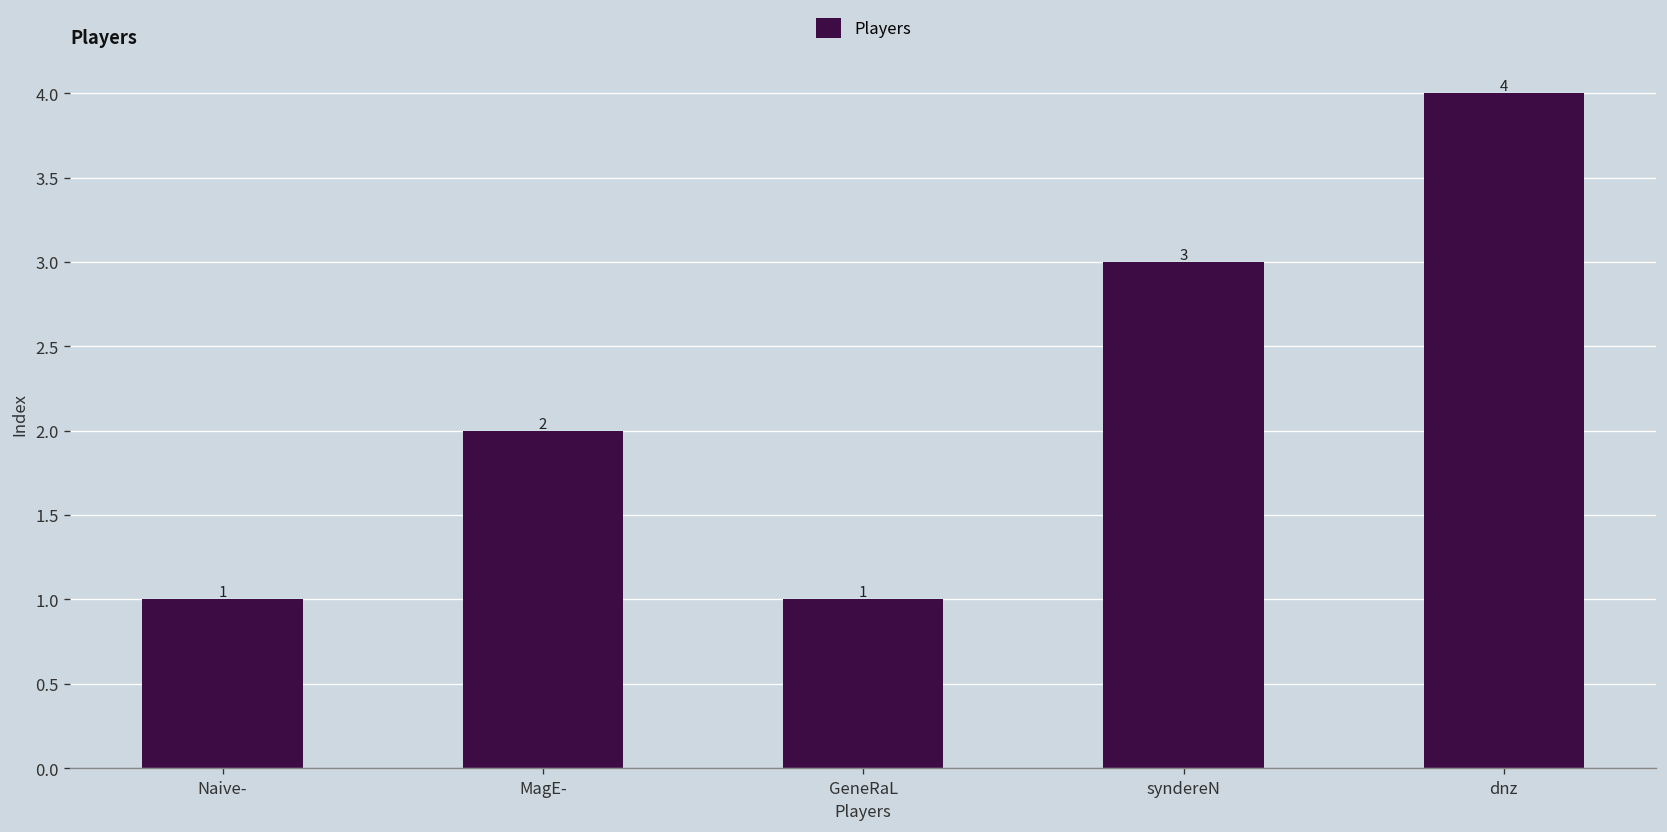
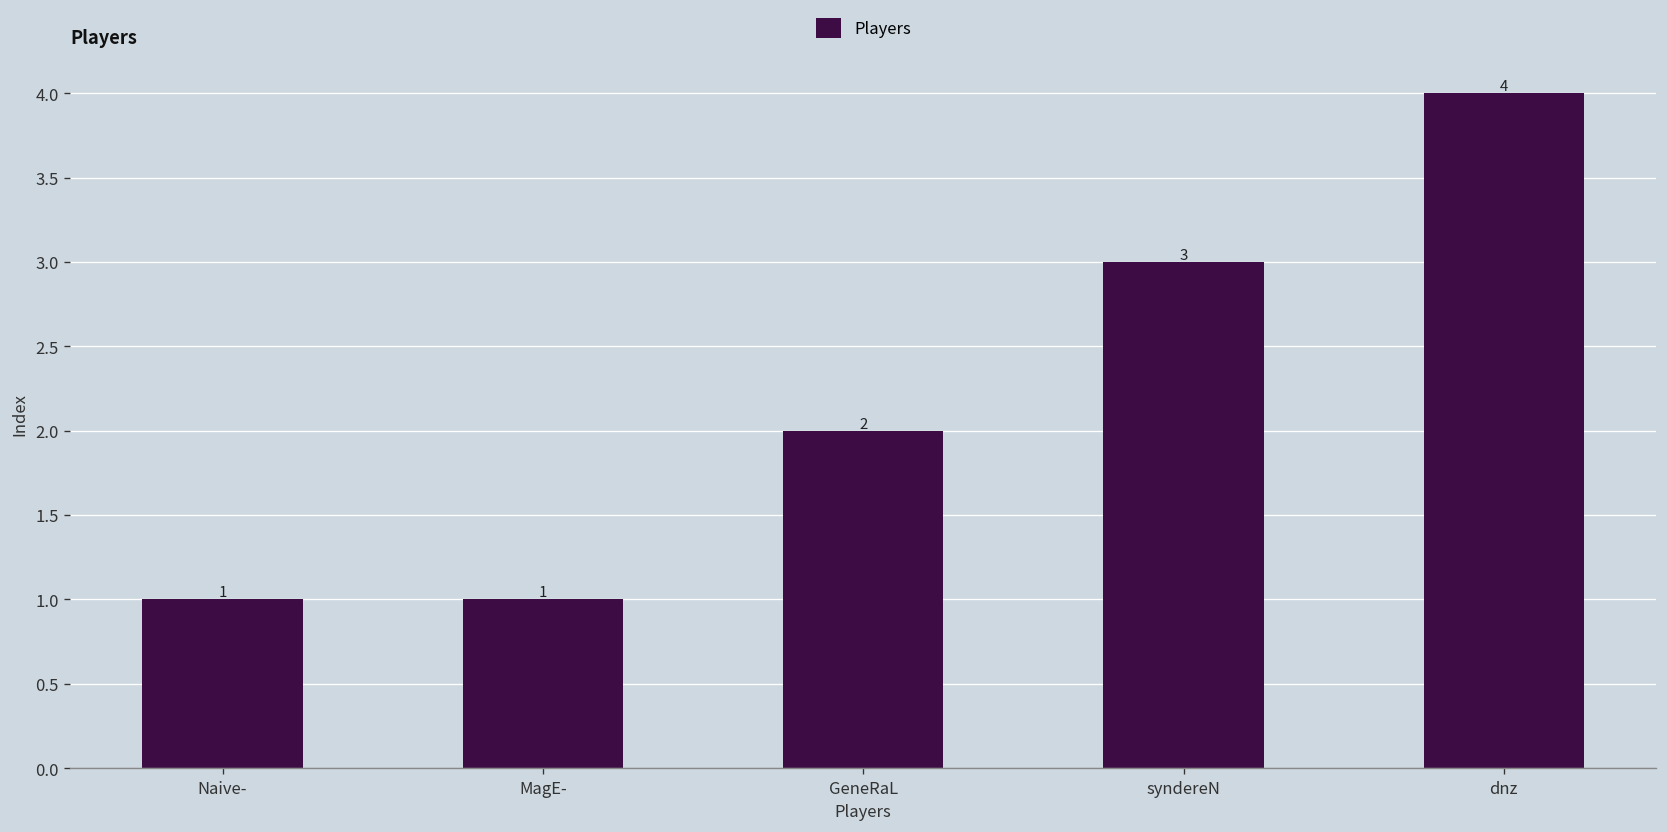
  {
    "Naive-": 1,
-   "MagE-": 2,
-   "GeneRaL": 1,
+   "MagE-": 1,
+   "GeneRaL": 2,
    "syndereN": 3,
    "dnz": 4
  }
